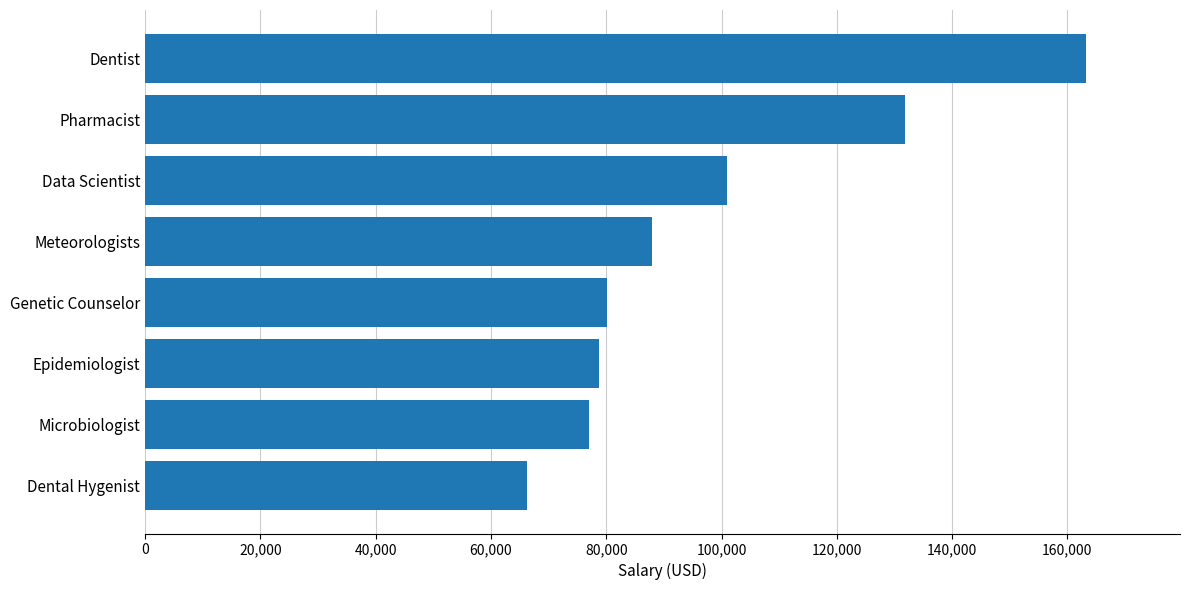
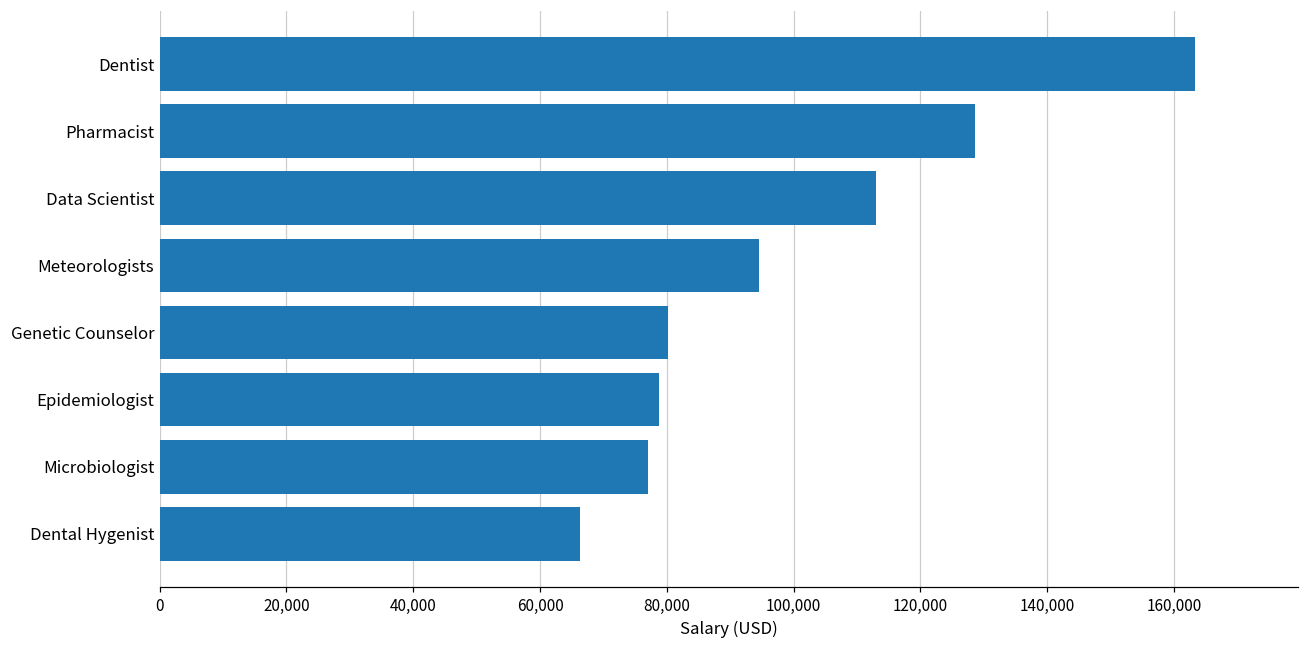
  {
    "Dentist": "163,000",
-   "Pharmacist": "132,000",
-   "Data Scientist": "101,000",
-   "Meteorologists": "88,000",
+   "Pharmacist": "129,000",
+   "Data Scientist": "113,000",
+   "Meteorologists": "95,000",
    "Genetic Counselor": "80,000",
    "Epidemiologist": "79,000",
    "Microbiologist": "77,000",
    "Dental Hygenist": "66,000"
  }
